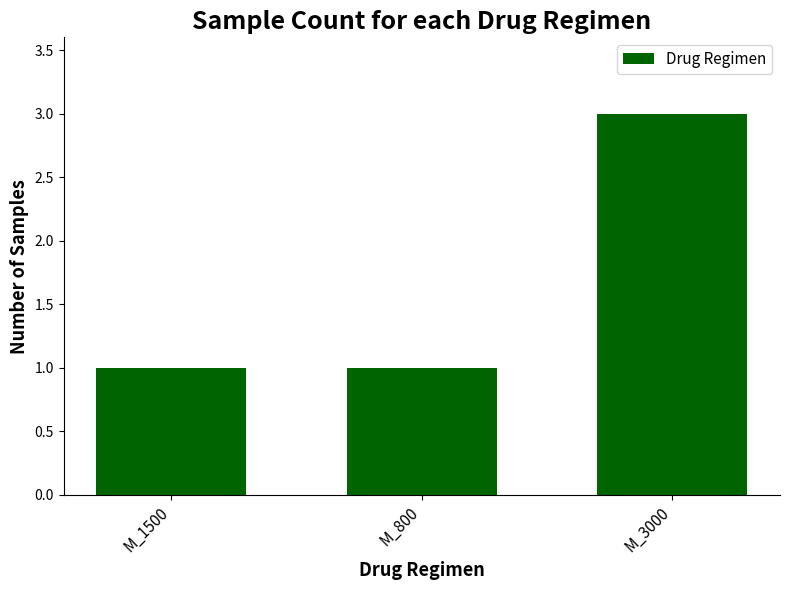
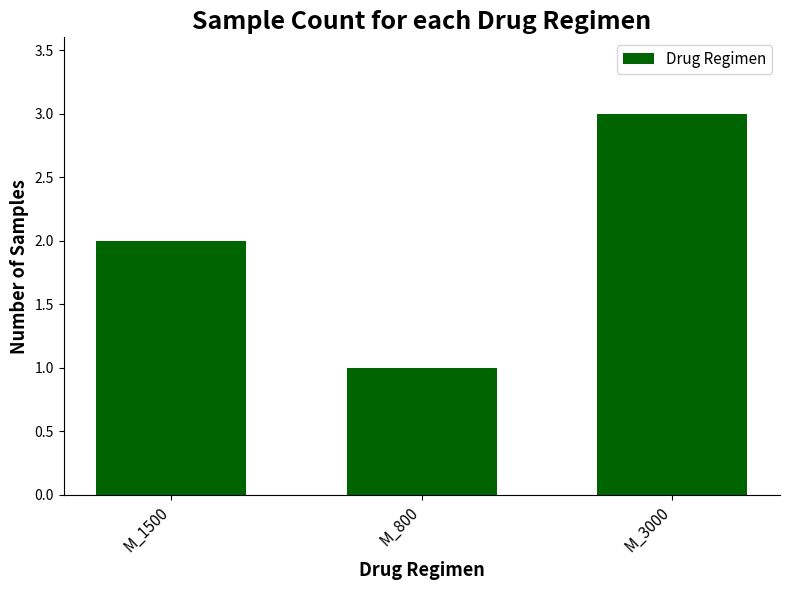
  {
-   "M_1500": 1,
+   "M_1500": 2,
    "M_800": 1,
    "M_3000": 3
  }
